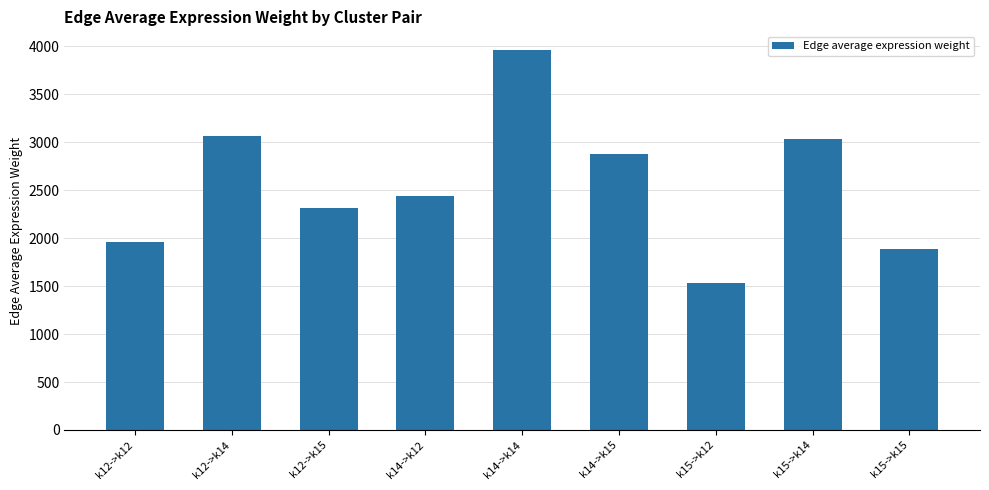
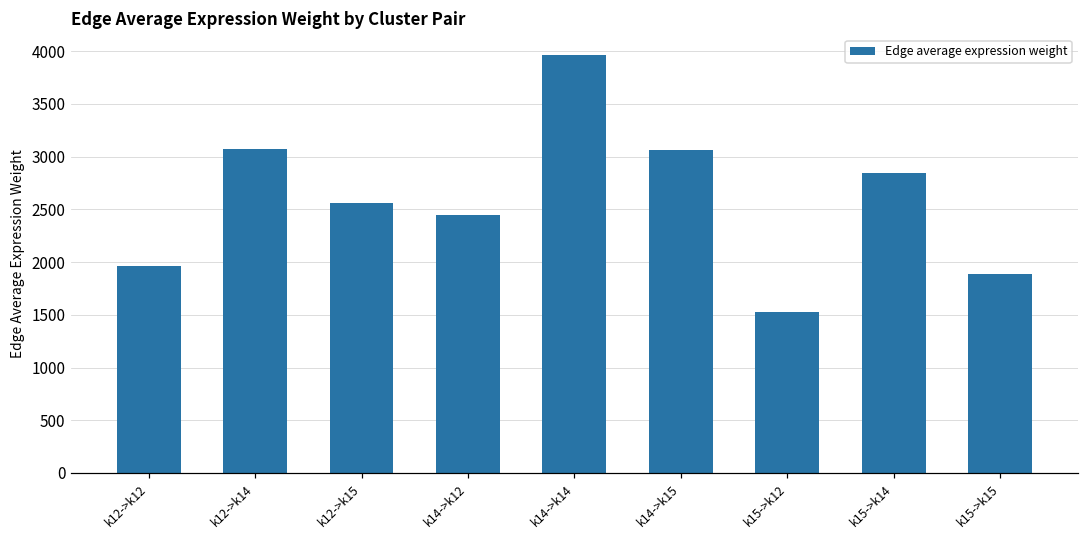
  {
    "k12->k12": 2000,
    "k12->k14": 3100,
-   "k12->k15": 2300,
+   "k12->k15": 2600,
    "k14->k12": 2400,
    "k14->k14": 4000,
-   "k14->k15": 2900,
+   "k14->k15": 3100,
    "k15->k12": 1500,
-   "k15->k14": 3000,
+   "k15->k14": 2800,
    "k15->k15": 1900
  }
